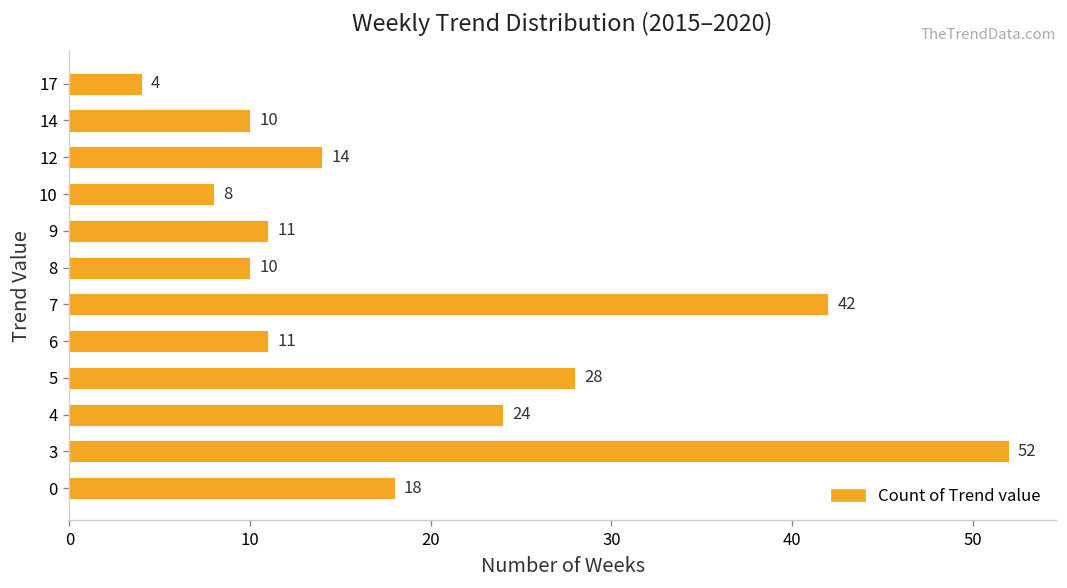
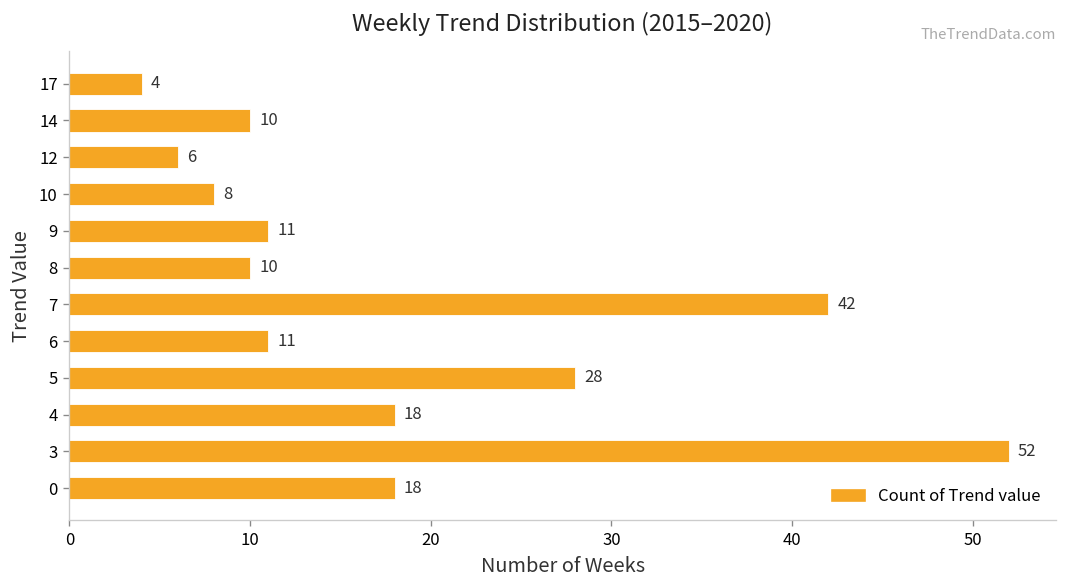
  {
    "17": 4,
    "14": 10,
-   "12": 14,
+   "12": 6,
    "10": 8,
    "9": 11,
    "8": 10,
    "7": 42,
    "6": 11,
    "5": 28,
-   "4": 24,
+   "4": 18,
    "3": 52,
    "0": 18
  }
